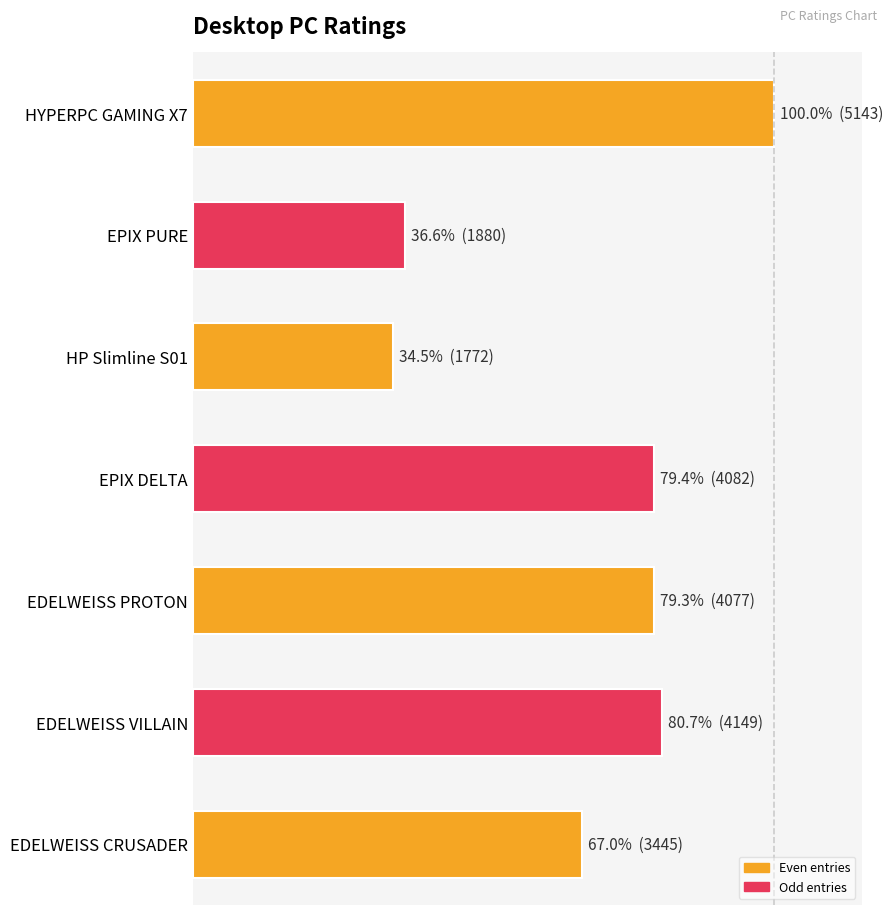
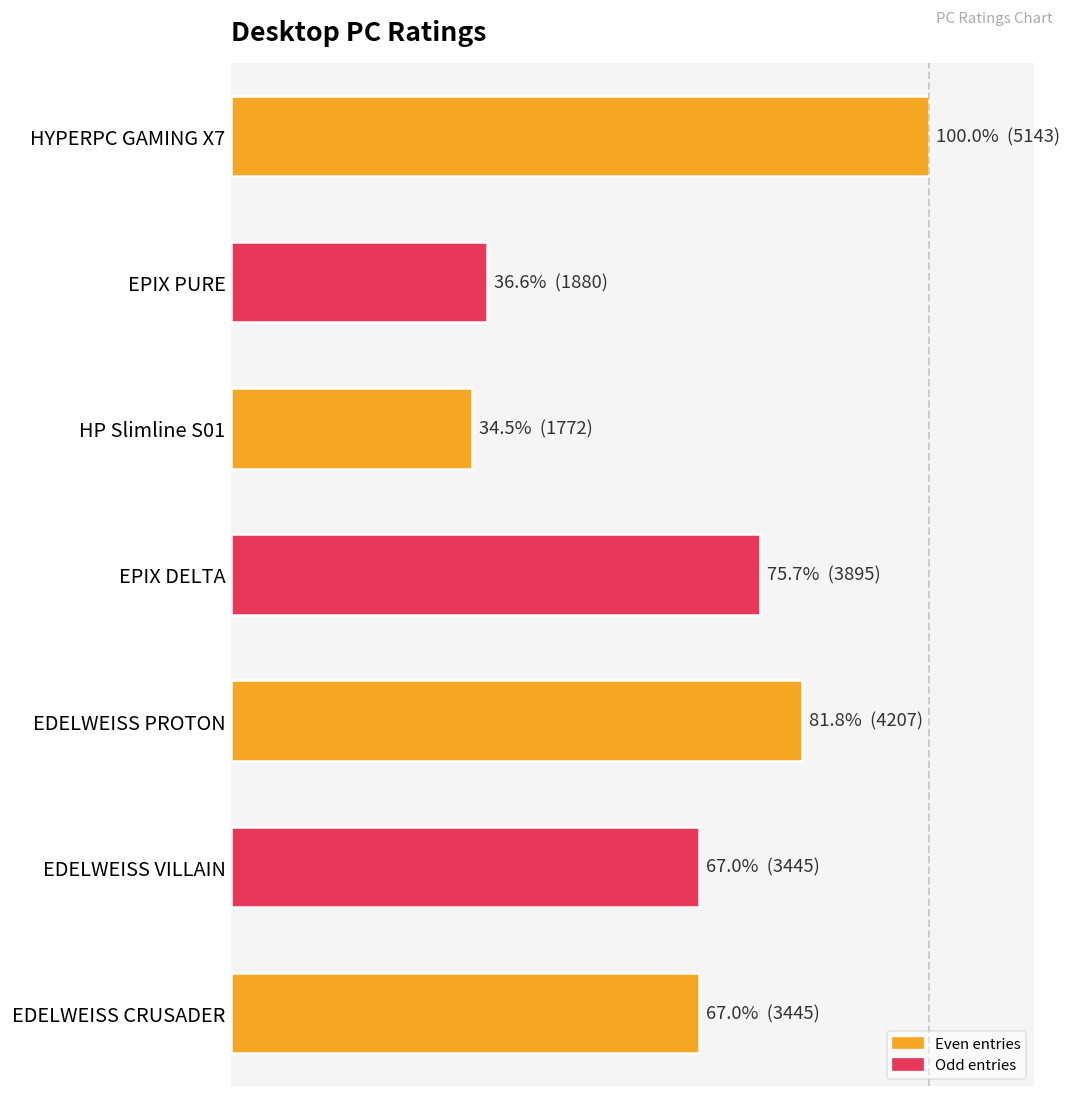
  {
    "HYPERPC GAMING X7": "100.0%",
    "EPIX PURE": "36.6%",
    "HP Slimline S01": "34.5%",
-   "EPIX DELTA": "79.4% (4082)",
-   "EDELWEISS PROTON": "79.3% (4077)",
-   "EDELWEISS VILLAIN": "80.7% (4149)",
+   "EPIX DELTA": "75.7% (3895)",
+   "EDELWEISS PROTON": "81.8% (4207)",
+   "EDELWEISS VILLAIN": "67.0% (3445)",
    "EDELWEISS CRUSADER": "67.0%"
  }
